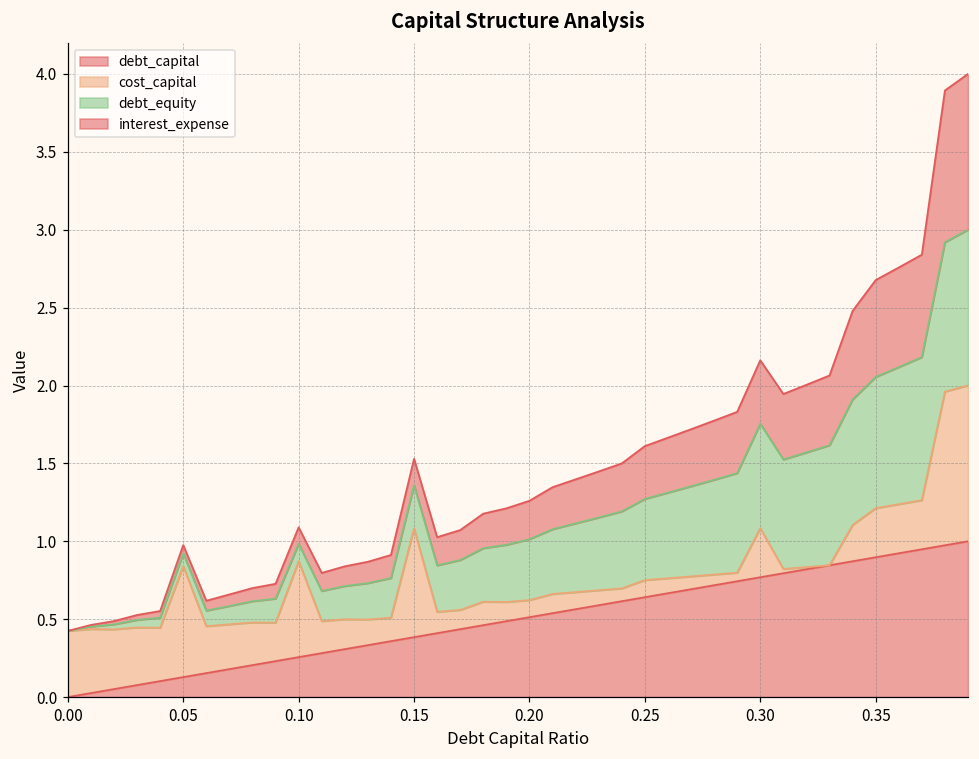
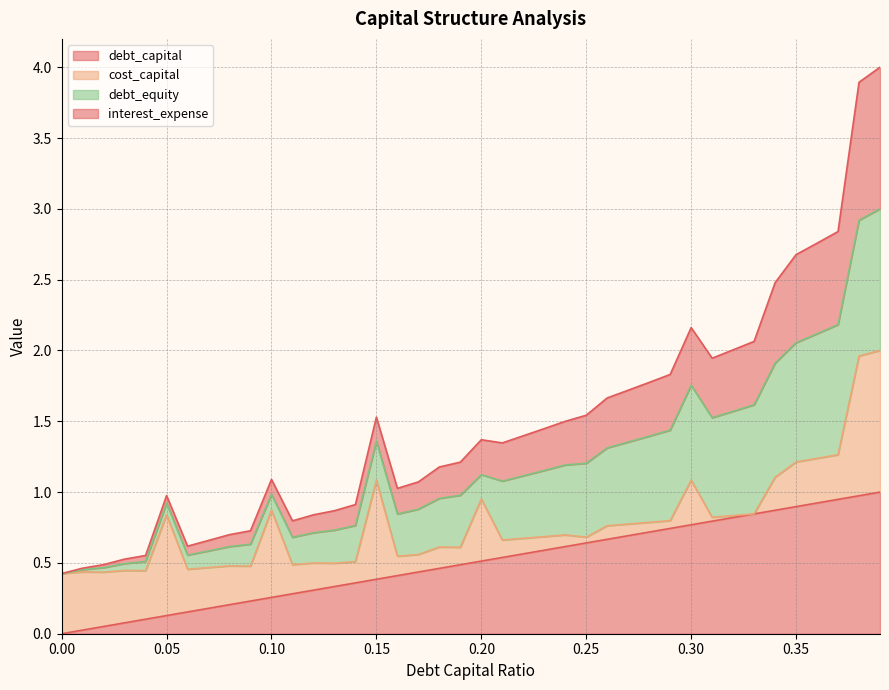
  {
    "cost_capital": {
      "0.05": 0.71,
      "0.10": 0.62,
      "0.15": 0.70,
-     "0.20": 0.11,
-     "0.25": 0.11,
+     "0.20": 0.44,
+     "0.25": 0.04,
      "0.30": 0.32,
      "0.35": 0.32
    },
    "debt_equity": {
      "0.05": 0.08,
      "0.10": 0.11,
      "0.15": 0.28,
-     "0.20": 0.39,
+     "0.20": 0.17,
      "0.25": 0.52,
      "0.30": 0.67,
      "0.35": 0.84
    }
  }
